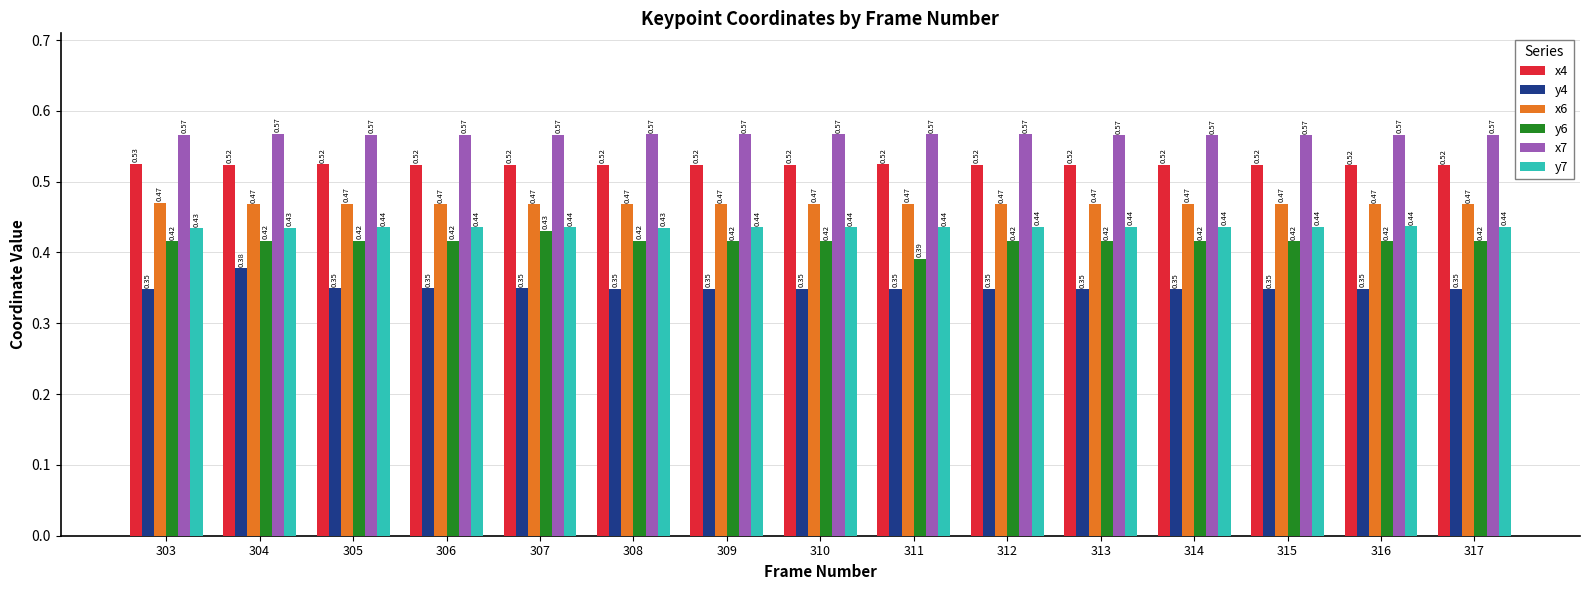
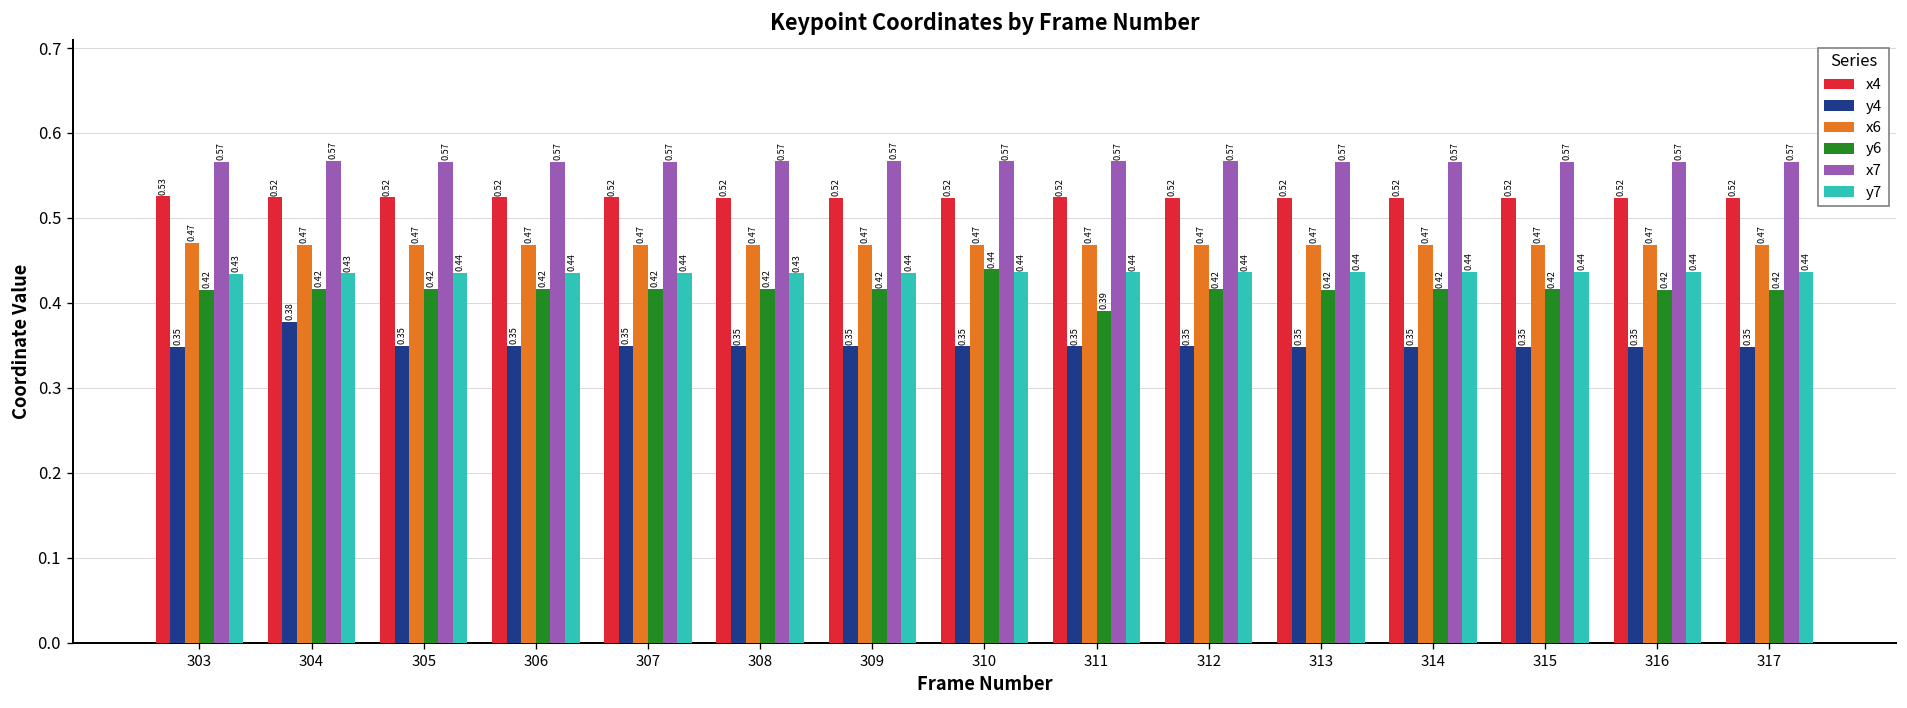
  {
    "x4": {
      "303": 0.53,
      "304": 0.52,
      "305": 0.52,
      "306": 0.52,
      "307": 0.52,
      "308": 0.52,
      "309": 0.52,
      "310": 0.52,
      "311": 0.52,
      "312": 0.52,
      "313": 0.52,
      "314": 0.52,
      "315": 0.52,
      "316": 0.52,
      "317": 0.52
    },
    "y4": {
      "303": 0.35,
      "304": 0.38,
      "305": 0.35,
      "306": 0.35,
      "307": 0.35,
      "308": 0.35,
      "309": 0.35,
      "310": 0.35,
      "311": 0.35,
      "312": 0.35,
      "313": 0.35,
      "314": 0.35,
      "315": 0.35,
      "316": 0.35,
      "317": 0.35
    },
    "x6": {
      "303": 0.47,
      "304": 0.47,
      "305": 0.47,
      "306": 0.47,
      "307": 0.47,
      "308": 0.47,
      "309": 0.47,
      "310": 0.47,
      "311": 0.47,
      "312": 0.47,
      "313": 0.47,
      "314": 0.47,
      "315": 0.47,
      "316": 0.47,
      "317": 0.47
    },
    "y6": {
      "303": 0.42,
      "304": 0.42,
      "305": 0.42,
      "306": 0.42,
-     "307": 0.43,
+     "307": 0.42,
      "308": 0.42,
      "309": 0.42,
-     "310": 0.42,
+     "310": 0.44,
      "311": 0.39,
      "312": 0.42,
      "313": 0.42,
      "314": 0.42,
      "315": 0.42,
      "316": 0.42,
      "317": 0.42
    },
    "x7": {
      "303": 0.57,
      "304": 0.57,
      "305": 0.57,
      "306": 0.57,
      "307": 0.57,
      "308": 0.57,
      "309": 0.57,
      "310": 0.57,
      "311": 0.57,
      "312": 0.57,
      "313": 0.57,
      "314": 0.57,
      "315": 0.57,
      "316": 0.57,
      "317": 0.57
    },
    "y7": {
      "303": 0.43,
      "304": 0.43,
      "305": 0.44,
      "306": 0.44,
      "307": 0.44,
      "308": 0.43,
      "309": 0.44,
      "310": 0.44,
      "311": 0.44,
      "312": 0.44,
      "313": 0.44,
      "314": 0.44,
      "315": 0.44,
      "316": 0.44,
      "317": 0.44
    }
  }
